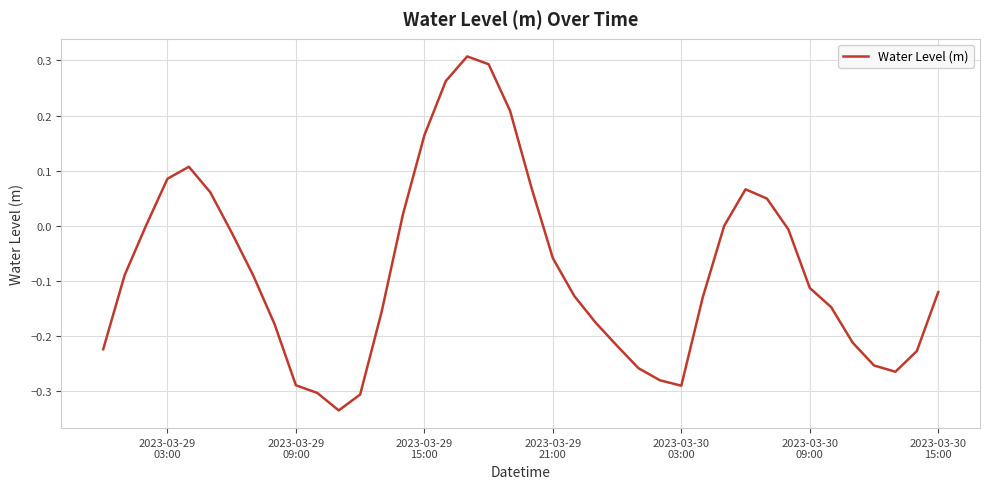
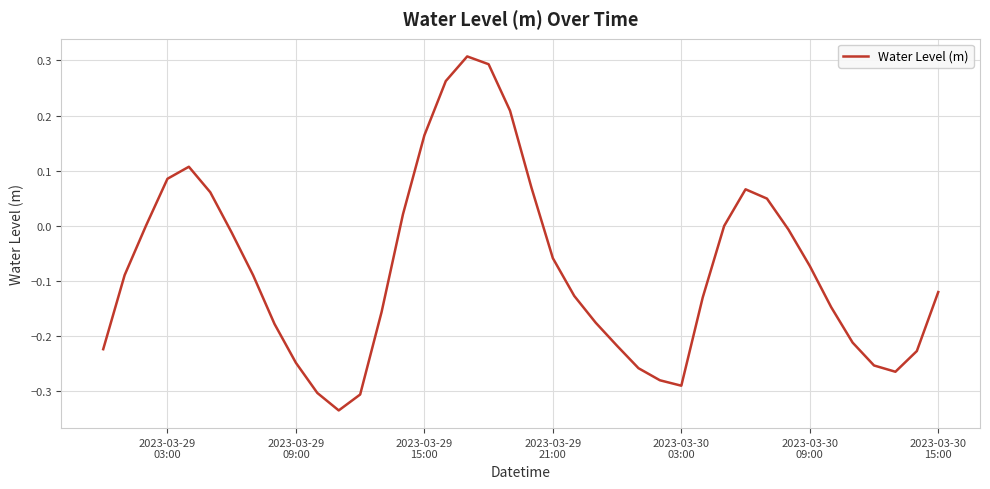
  {
    "2023-03-29 03:00": 0.09,
-   "2023-03-29 09:00": -0.29,
+   "2023-03-29 09:00": -0.25,
    "2023-03-29 15:00": 0.16,
    "2023-03-29 21:00": -0.06,
    "2023-03-30 03:00": -0.29,
-   "2023-03-30 09:00": -0.11,
+   "2023-03-30 09:00": -0.07,
    "2023-03-30 15:00": -0.12
  }
